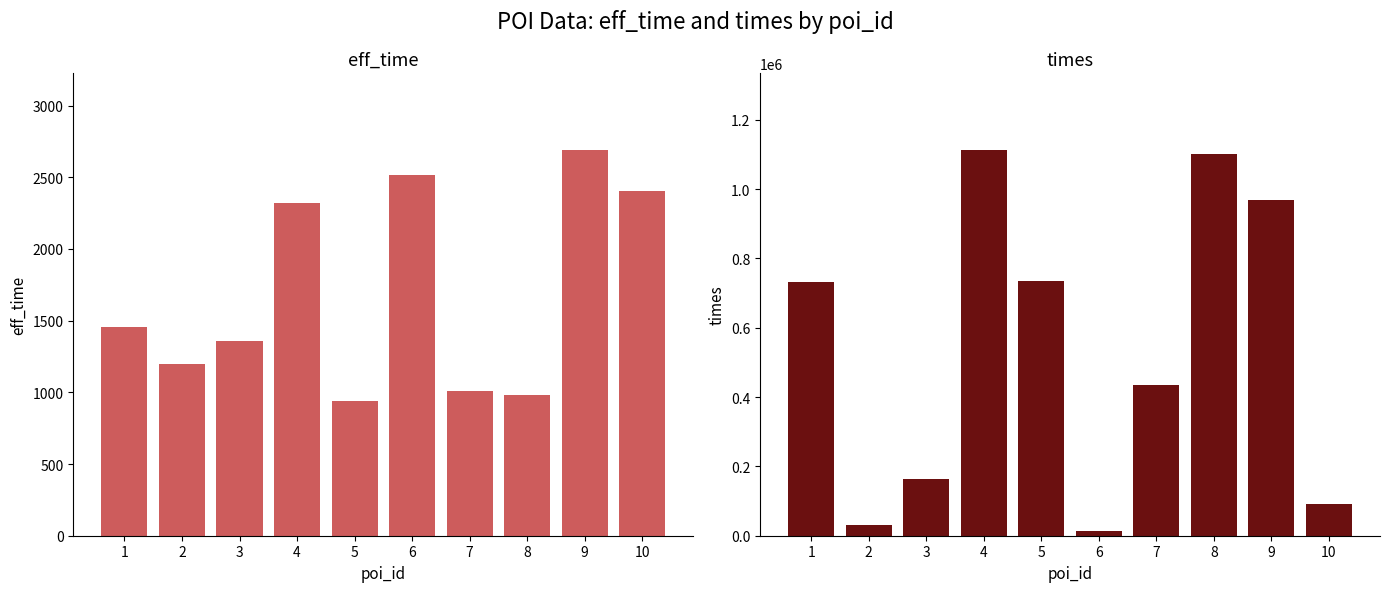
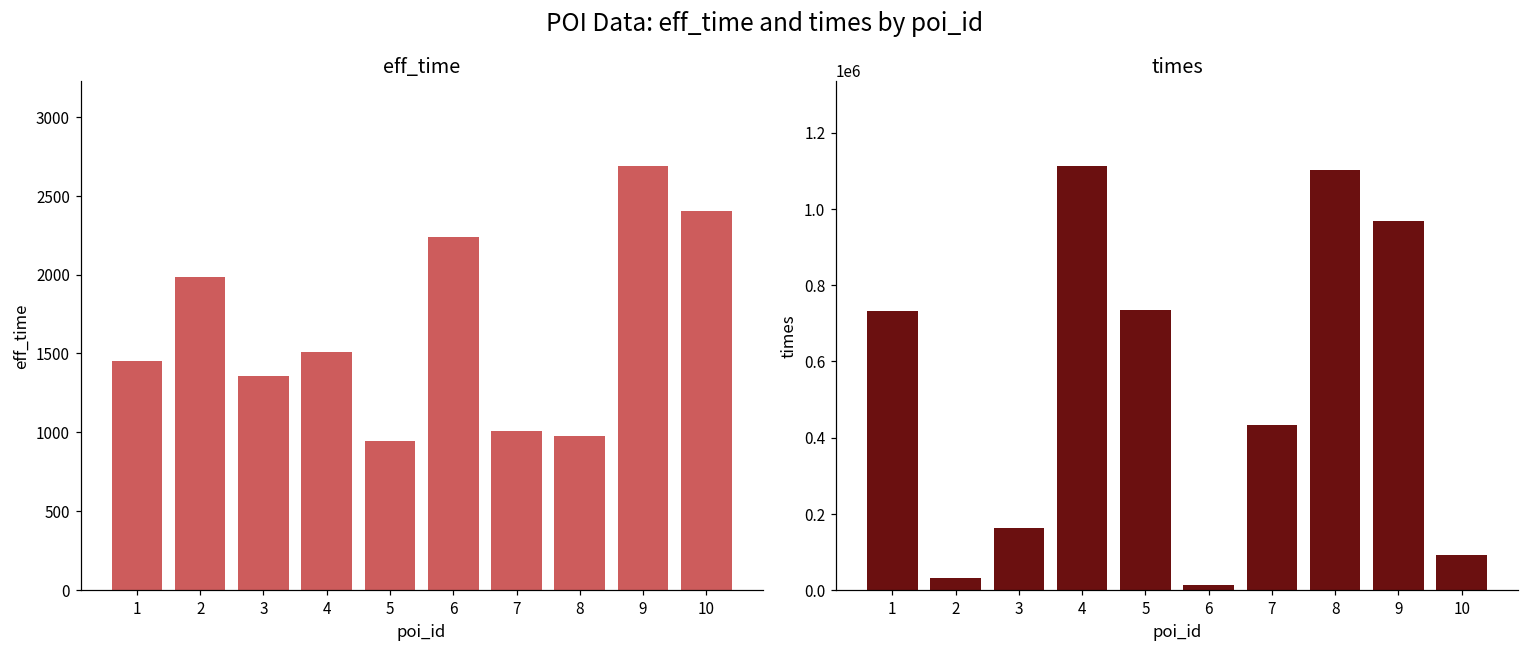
  {
    "eff_time": {
      "1": 1450,
-     "2": 1200,
+     "2": 1980,
      "3": 1360,
-     "4": 2320,
+     "4": 1510,
      "5": 940,
-     "6": 2520,
+     "6": 2240,
      "7": 1010,
      "8": 980,
      "9": 2690,
      "10": 2410
    },
    "times": {
      "1": 730000,
      "2": 30000,
      "3": 160000,
      "4": 1110000,
      "5": 730000,
      "6": 10000,
      "7": 430000,
      "8": 1100000,
      "9": 970000,
      "10": 90000
    }
  }
